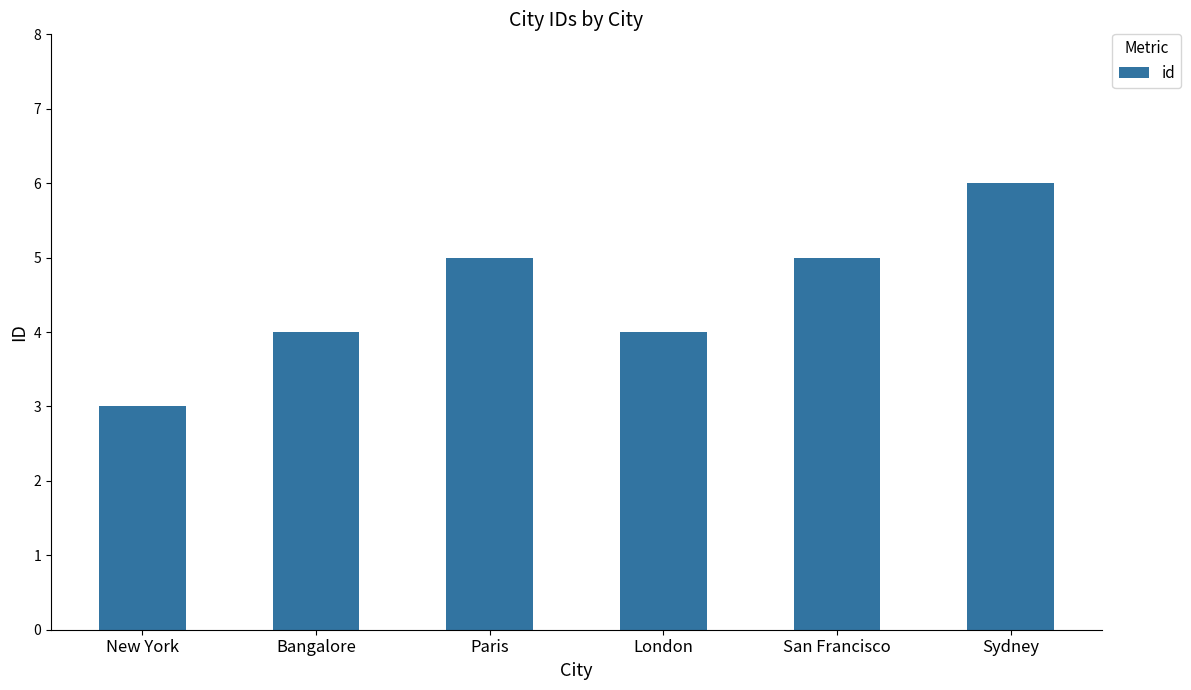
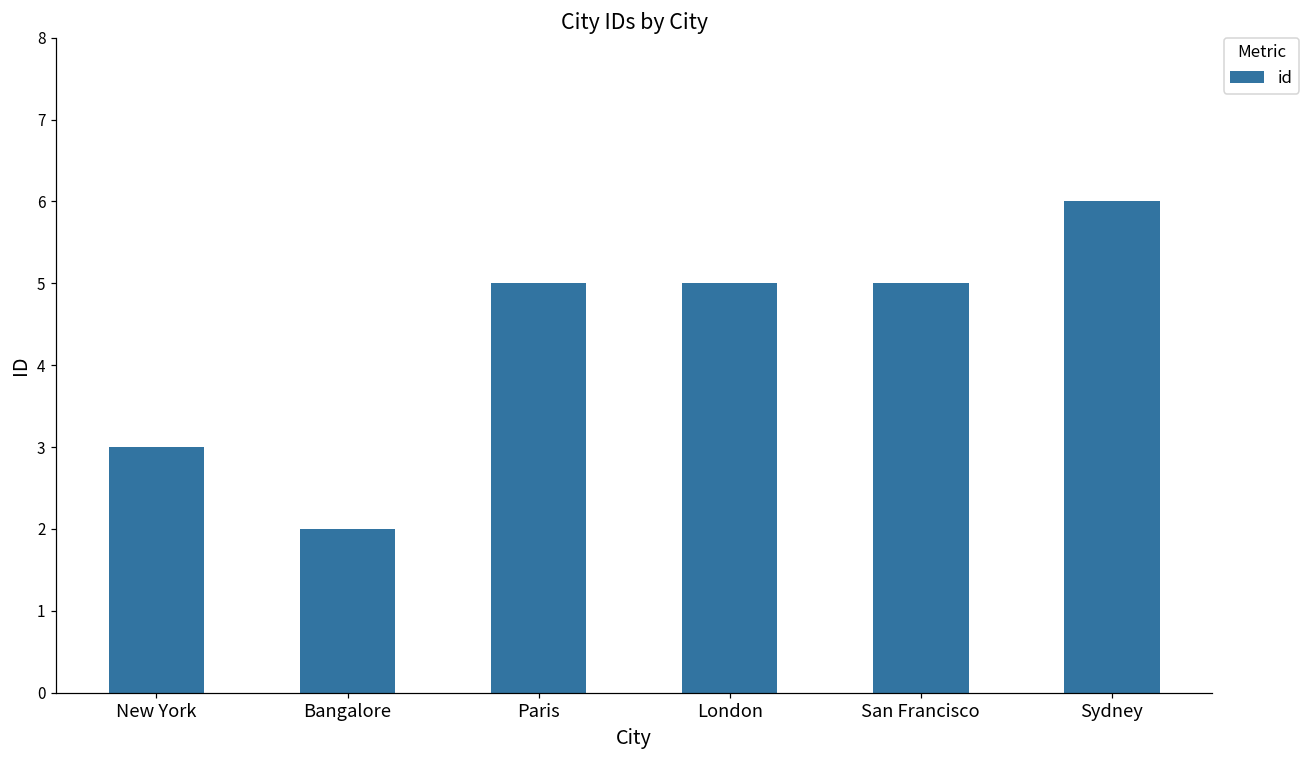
  {
    "New York": 3,
-   "Bangalore": 4,
+   "Bangalore": 2,
    "Paris": 5,
-   "London": 4,
+   "London": 5,
    "San Francisco": 5,
    "Sydney": 6
  }
